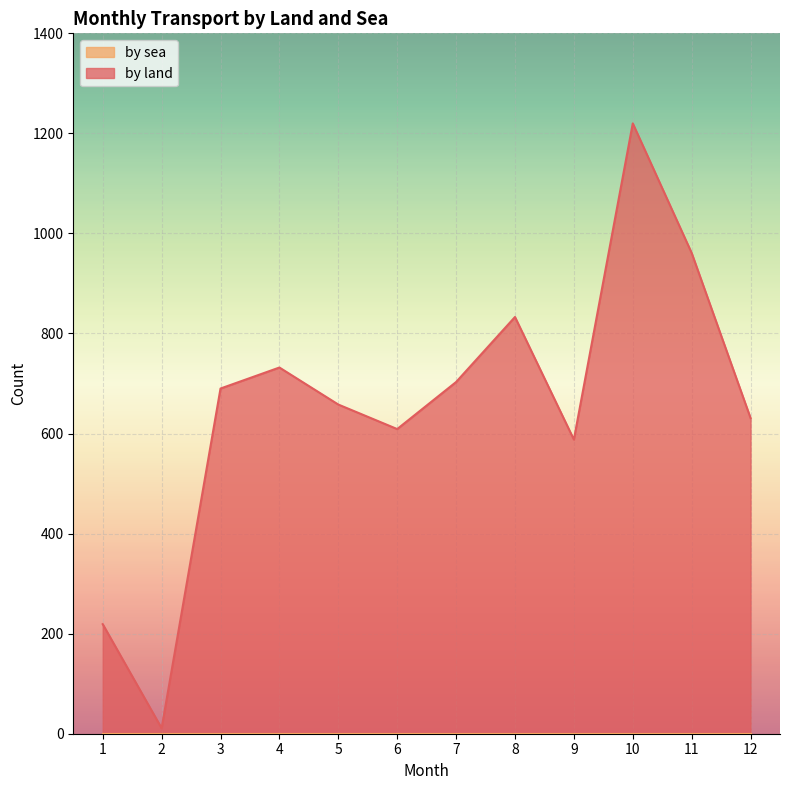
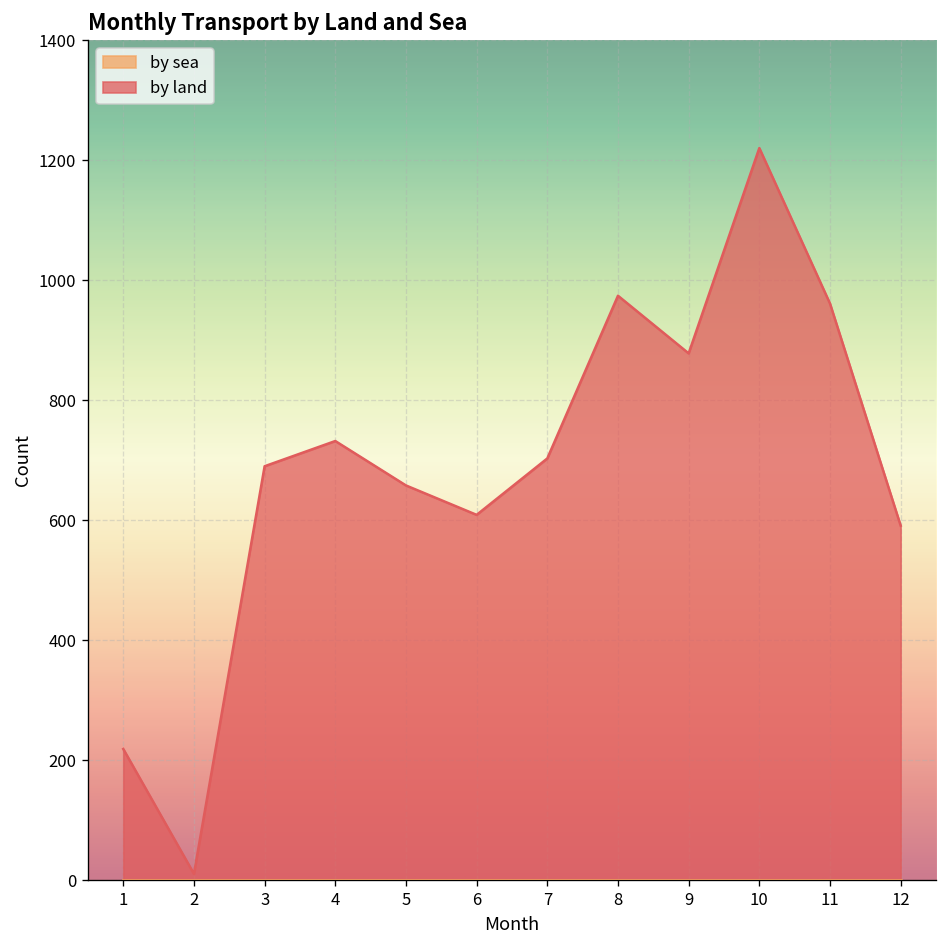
  {
    "by sea": {
      "1": 0,
      "2": 0,
      "3": 0,
      "4": 0,
      "5": 0,
      "6": 0,
      "7": 0,
      "8": 0,
      "9": 0,
      "10": 0,
      "11": 0,
      "12": 0
    },
    "by land": {
      "1": 220,
      "2": 10,
      "3": 690,
      "4": 730,
      "5": 660,
      "6": 610,
      "7": 700,
-     "8": 830,
-     "9": 590,
+     "8": 970,
+     "9": 880,
      "10": 1220,
      "11": 960,
-     "12": 630
+     "12": 590
    }
  }
